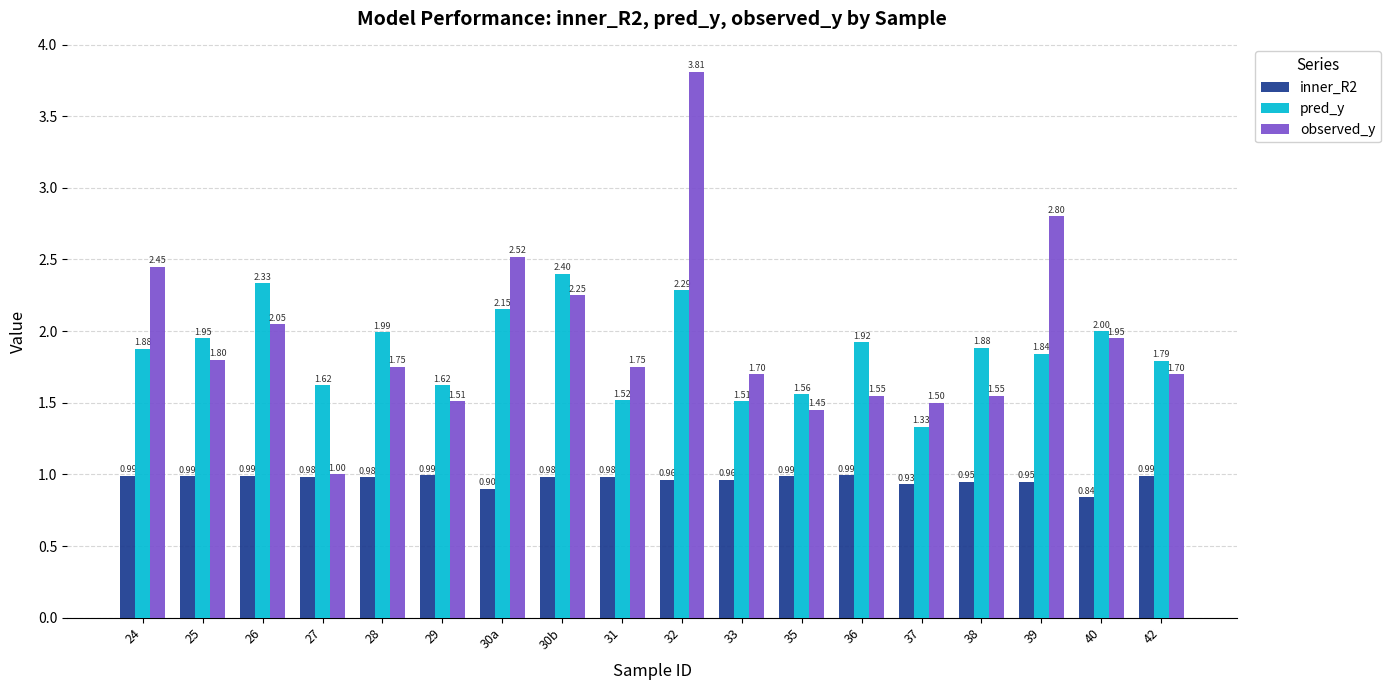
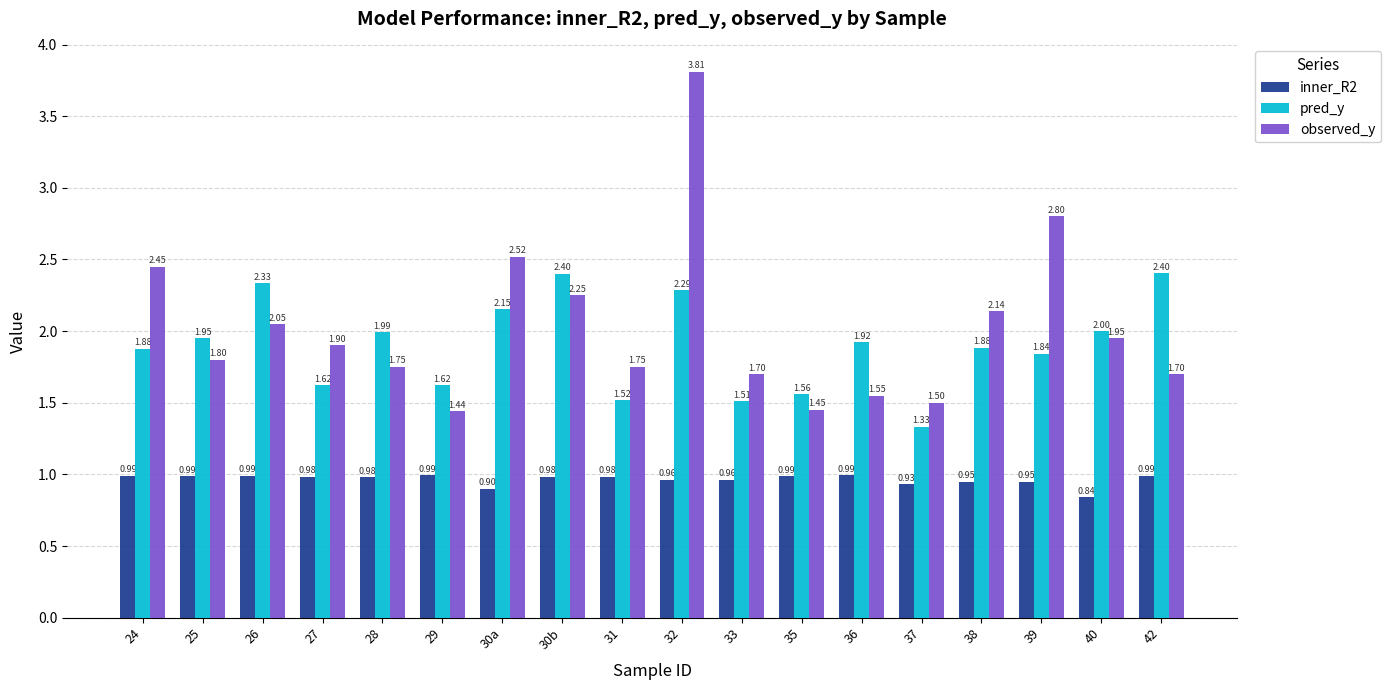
  {
    "inner_R2": {
      "24": 0.99,
      "25": 0.99,
      "26": 0.99,
      "27": 0.98,
      "28": 0.98,
      "29": 0.99,
      "30a": 0.90,
      "30b": 0.98,
      "31": 0.98,
      "32": 0.96,
      "33": 0.96,
      "35": 0.99,
      "36": 0.99,
      "37": 0.93,
      "38": 0.95,
      "39": 0.95,
      "40": 0.84,
      "42": 0.99
    },
    "pred_y": {
      "24": 1.88,
      "25": 1.95,
      "26": 2.33,
      "27": 1.62,
      "28": 1.99,
      "29": 1.62,
      "30a": 2.15,
      "30b": 2.40,
      "31": 1.52,
      "32": 2.29,
      "33": 1.51,
      "35": 1.56,
      "36": 1.92,
      "37": 1.33,
      "38": 1.88,
      "39": 1.84,
      "40": 2.00,
-     "42": 1.79
+     "42": 2.40
    },
    "observed_y": {
      "24": 2.45,
      "25": 1.80,
      "26": 2.05,
-     "27": 1.00,
+     "27": 1.90,
      "28": 1.75,
-     "29": 1.51,
+     "29": 1.44,
      "30a": 2.52,
      "30b": 2.25,
      "31": 1.75,
      "32": 3.81,
      "33": 1.70,
      "35": 1.45,
      "36": 1.55,
      "37": 1.50,
-     "38": 1.55,
+     "38": 2.14,
      "39": 2.80,
      "40": 1.95,
      "42": 1.70
    }
  }
